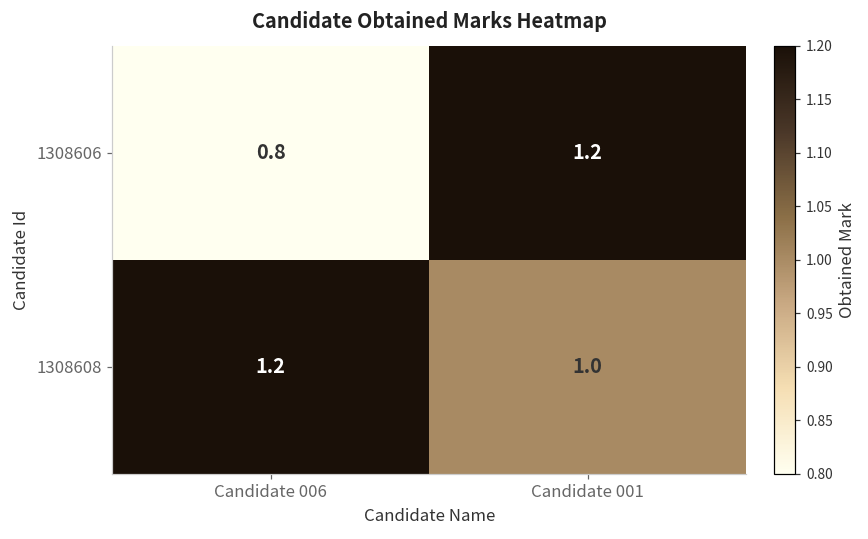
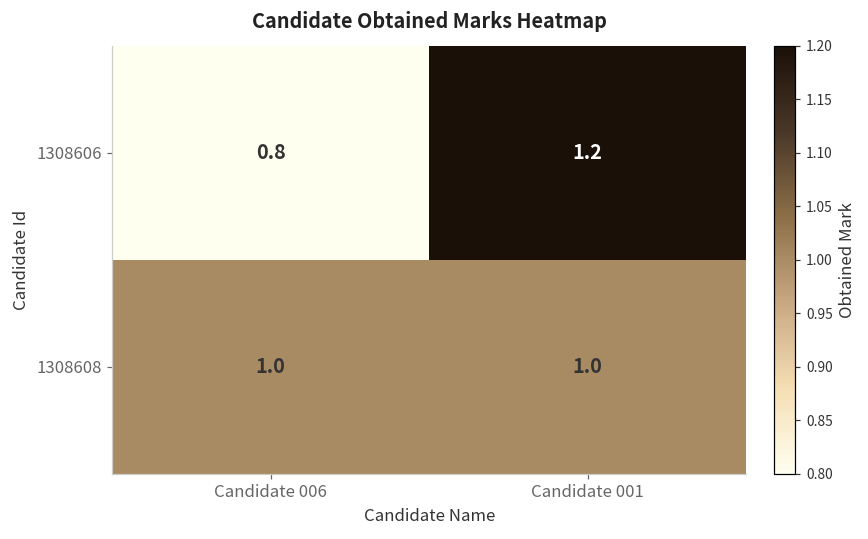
  {
    "1308606": {
      "Candidate 006": 0.8,
      "Candidate 001": 1.2
    },
    "1308608": {
-     "Candidate 006": 1.2,
+     "Candidate 006": 1.0,
      "Candidate 001": 1.0
    }
  }
